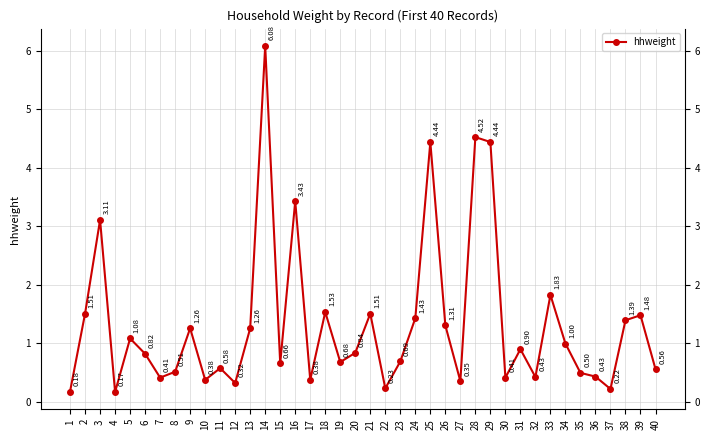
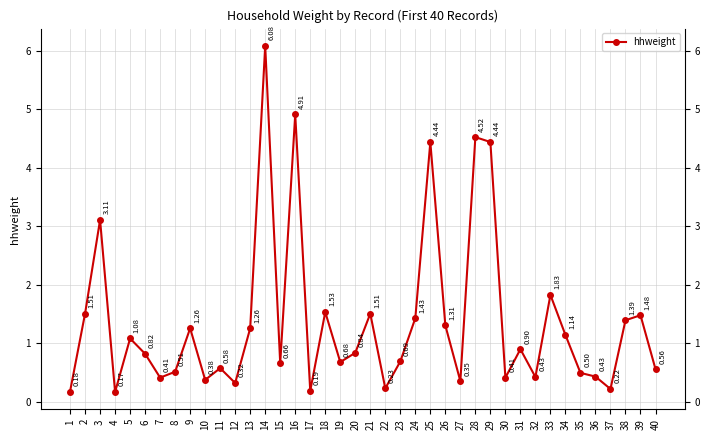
  {
    "1": 0.18,
    "2": 1.51,
    "3": 3.11,
    "4": 0.17,
    "5": 1.08,
    "6": 0.82,
    "7": 0.41,
    "8": 0.51,
    "9": 1.26,
    "10": 0.38,
    "11": 0.58,
    "12": 0.32,
    "13": 1.26,
    "14": 6.08,
    "15": 0.66,
-   "16": 3.43,
-   "17": 0.38,
+   "16": 4.91,
+   "17": 0.19,
    "18": 1.53,
    "19": 0.68,
    "20": 0.84,
    "21": 1.51,
    "22": 0.23,
    "23": 0.69,
    "24": 1.43,
    "25": 4.44,
    "26": 1.31,
    "27": 0.35,
    "28": 4.52,
    "29": 4.44,
    "30": 0.41,
    "31": 0.90,
    "32": 0.43,
    "33": 1.83,
-   "34": 1.00,
+   "34": 1.14,
    "35": 0.50,
    "36": 0.43,
    "37": 0.22,
    "38": 1.39,
    "39": 1.48,
    "40": 0.56
  }
